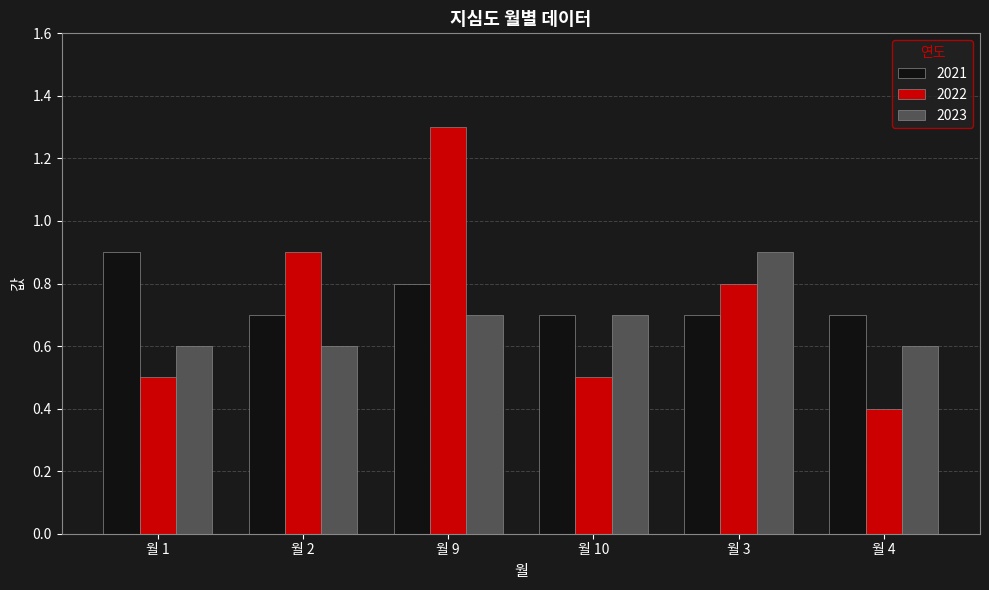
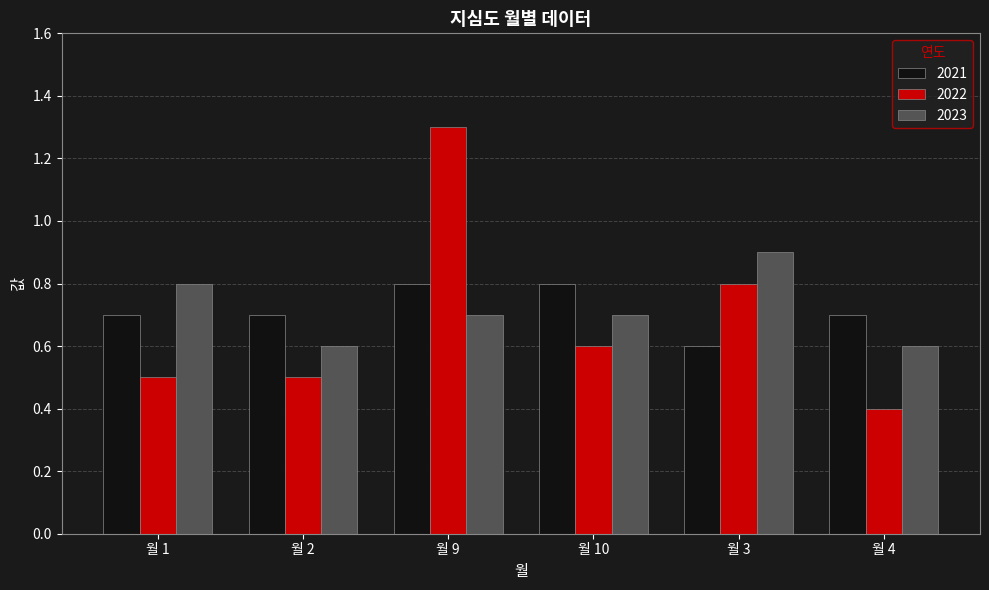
  {
    "2021": {
-     "월 1": 0.9,
+     "월 1": 0.7,
      "월 2": 0.7,
      "월 9": 0.8,
-     "월 10": 0.7,
-     "월 3": 0.7,
+     "월 10": 0.8,
+     "월 3": 0.6,
      "월 4": 0.7
    },
    "2022": {
      "월 1": 0.5,
-     "월 2": 0.9,
+     "월 2": 0.5,
      "월 9": 1.3,
-     "월 10": 0.5,
+     "월 10": 0.6,
      "월 3": 0.8,
      "월 4": 0.4
    },
    "2023": {
-     "월 1": 0.6,
+     "월 1": 0.8,
      "월 2": 0.6,
      "월 9": 0.7,
      "월 10": 0.7,
      "월 3": 0.9,
      "월 4": 0.6
    }
  }
